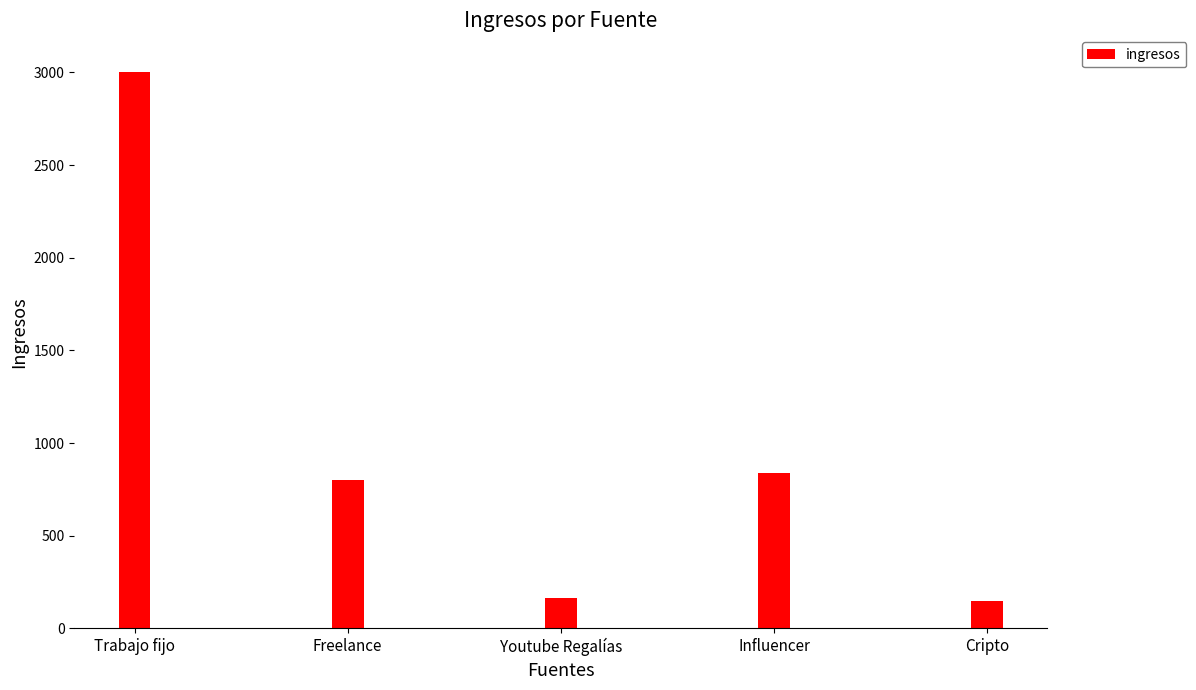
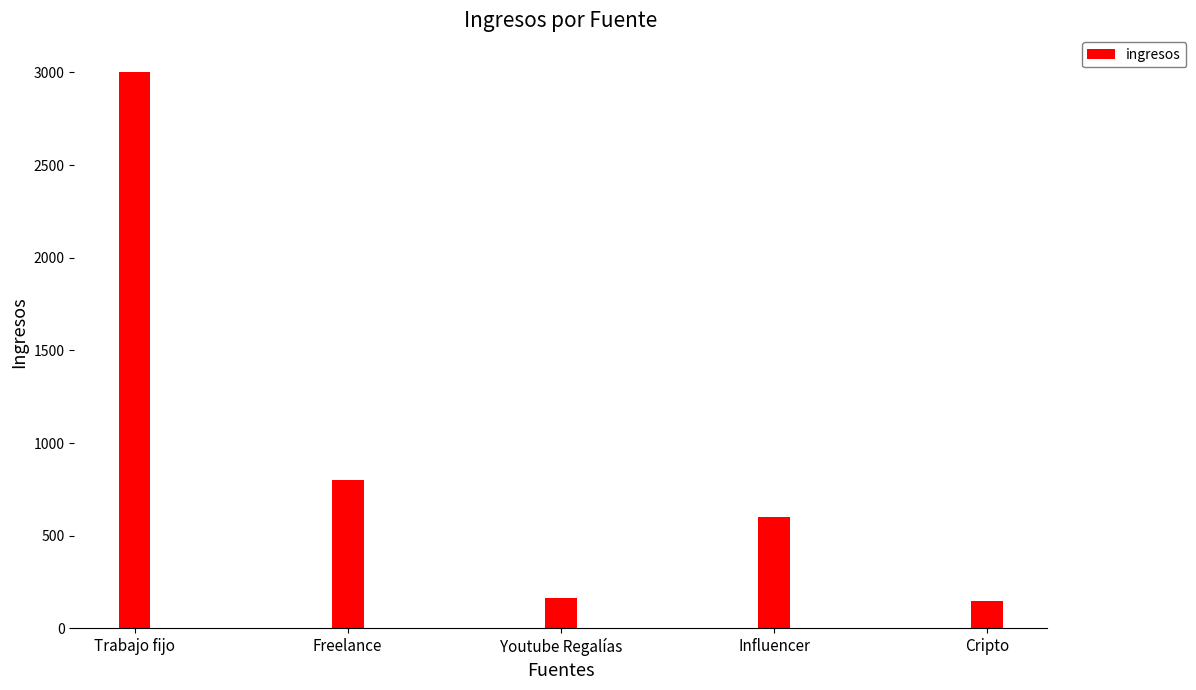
  {
    "Trabajo fijo": 3000,
    "Freelance": 800,
    "Youtube Regalías": 170,
-   "Influencer": 840,
+   "Influencer": 600,
    "Cripto": 150
  }
